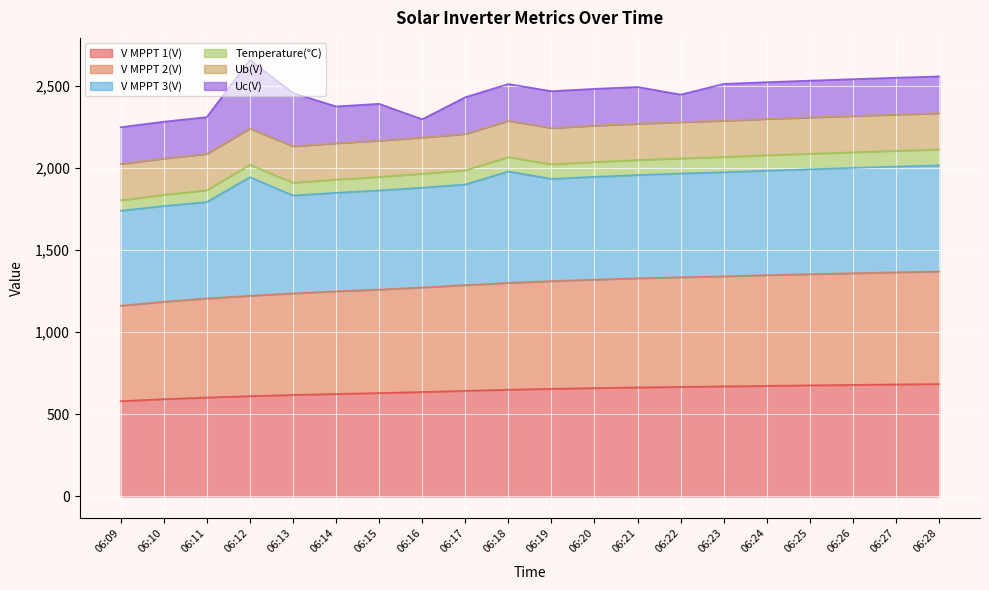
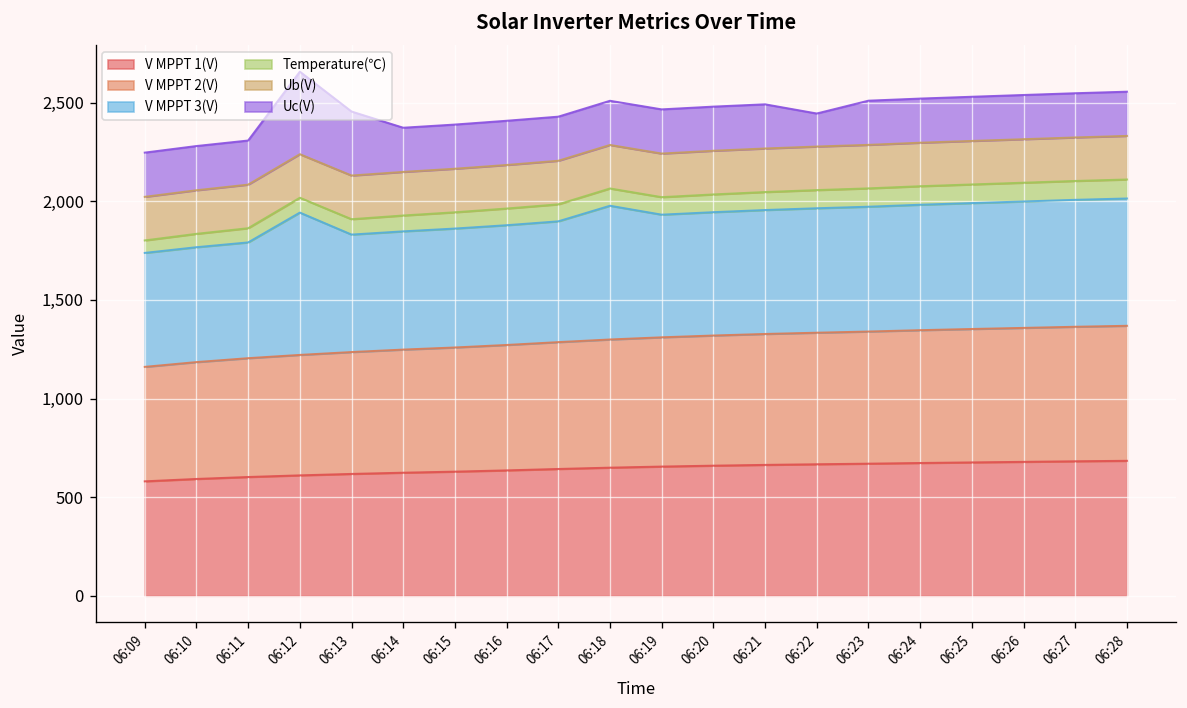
  {
    "V MPPT 3(V)": {
      "06:09": 580,
      "06:10": 580,
      "06:11": 590,
      "06:12": 720,
      "06:13": 600,
      "06:14": 600,
      "06:15": 600,
      "06:16": 610,
      "06:17": 610,
      "06:18": 680,
      "06:19": 620,
      "06:20": 630,
      "06:21": 630,
      "06:22": 630,
      "06:23": 630,
      "06:24": 640,
      "06:25": 640,
      "06:26": 640,
      "06:27": 640,
      "06:28": 650
    },
    "Uc(V)": {
      "06:09": 220,
      "06:10": 220,
      "06:11": 220,
      "06:14": 220,
      "06:15": 220,
-     "06:16": 110,
+     "06:16": 220,
      "06:17": 220,
      "06:18": 220,
      "06:19": 220,
      "06:20": 220,
      "06:21": 220,
      "06:22": 170,
      "06:23": 220,
      "06:24": 220,
      "06:25": 220,
      "06:26": 220,
      "06:27": 220,
      "06:28": 220
    }
  }
